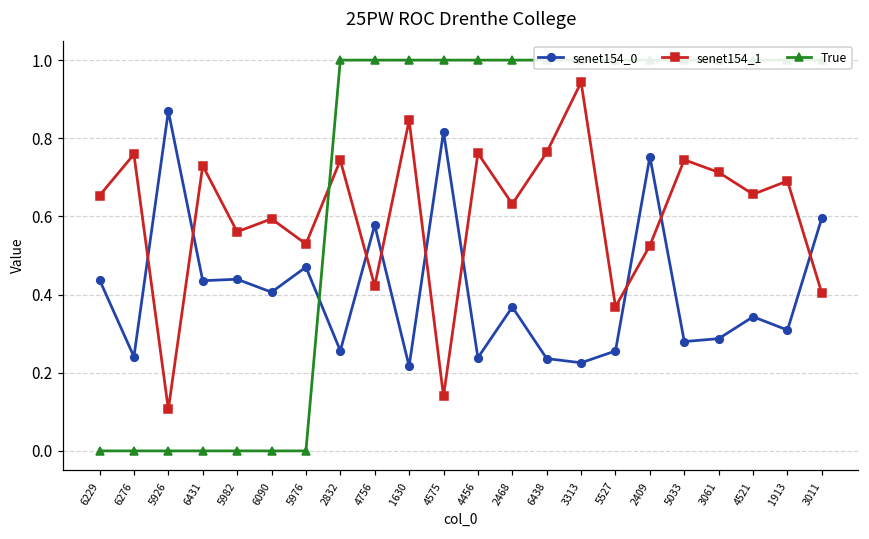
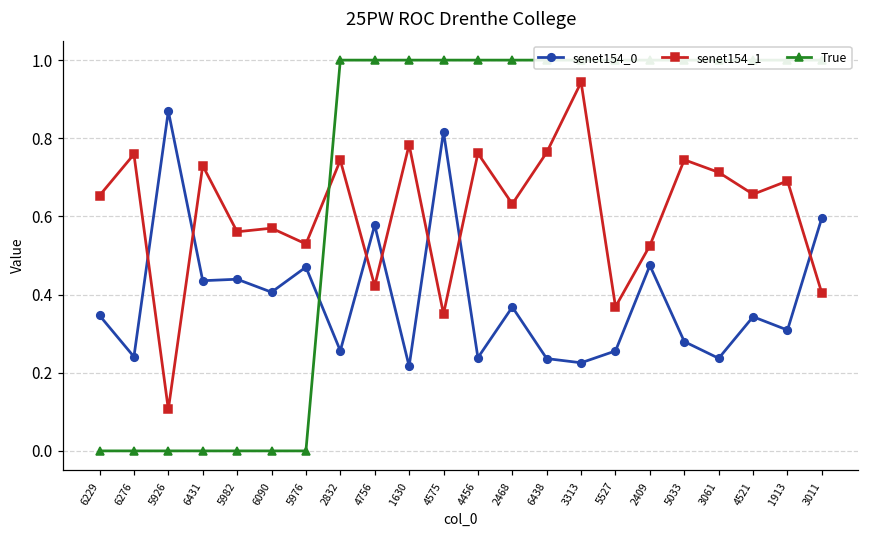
  {
    "senet154_0": {
-     "6229": 0.44,
+     "6229": 0.35,
      "6276": 0.24,
      "5926": 0.87,
      "6431": 0.44,
      "5982": 0.44,
      "6090": 0.41,
      "5976": 0.47,
      "2832": 0.26,
      "4756": 0.58,
      "1630": 0.22,
      "4575": 0.82,
      "4456": 0.24,
      "2468": 0.37,
      "6438": 0.24,
      "3313": 0.23,
      "5527": 0.26,
-     "2409": 0.75,
+     "2409": 0.47,
      "5033": 0.28,
-     "3061": 0.29,
+     "3061": 0.24,
      "4521": 0.34,
      "1913": 0.31,
      "3011": 0.60
    },
    "senet154_1": {
      "6229": 0.65,
      "6276": 0.76,
      "5926": 0.11,
      "6431": 0.73,
      "5982": 0.56,
-     "6090": 0.59,
+     "6090": 0.57,
      "5976": 0.53,
      "2832": 0.74,
      "4756": 0.42,
-     "1630": 0.85,
-     "4575": 0.14,
+     "1630": 0.78,
+     "4575": 0.35,
      "4456": 0.76,
      "2468": 0.63,
      "6438": 0.76,
      "3313": 0.94,
      "5527": 0.37,
      "2409": 0.53,
      "5033": 0.74,
      "3061": 0.71,
      "4521": 0.66,
      "1913": 0.69,
      "3011": 0.40
    },
    "True": {
      "6229": 0.00,
      "6276": 0.00,
      "5926": 0.00,
      "6431": 0.00,
      "5982": 0.00,
      "6090": 0.00,
      "5976": 0.00,
      "2832": 1.00,
      "4756": 1.00,
      "1630": 1.00,
      "4575": 1.00,
      "4456": 1.00,
      "2468": 1.00
    }
  }
